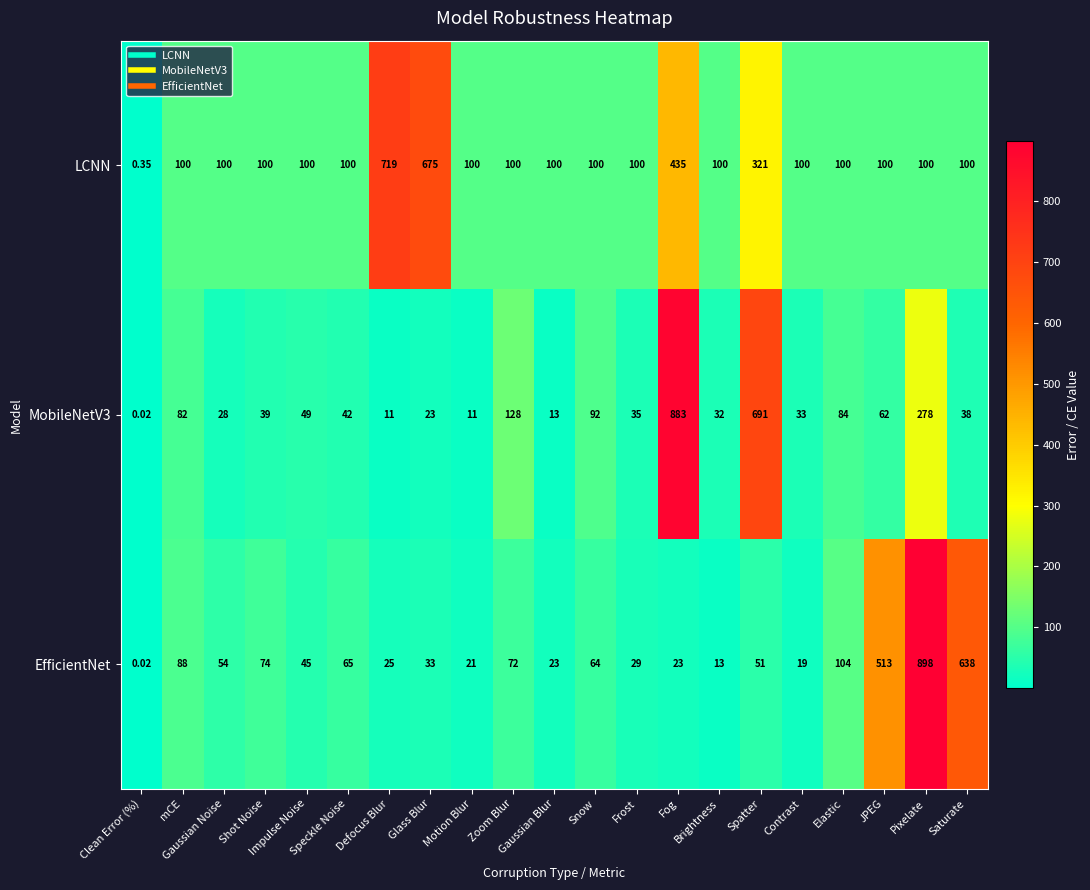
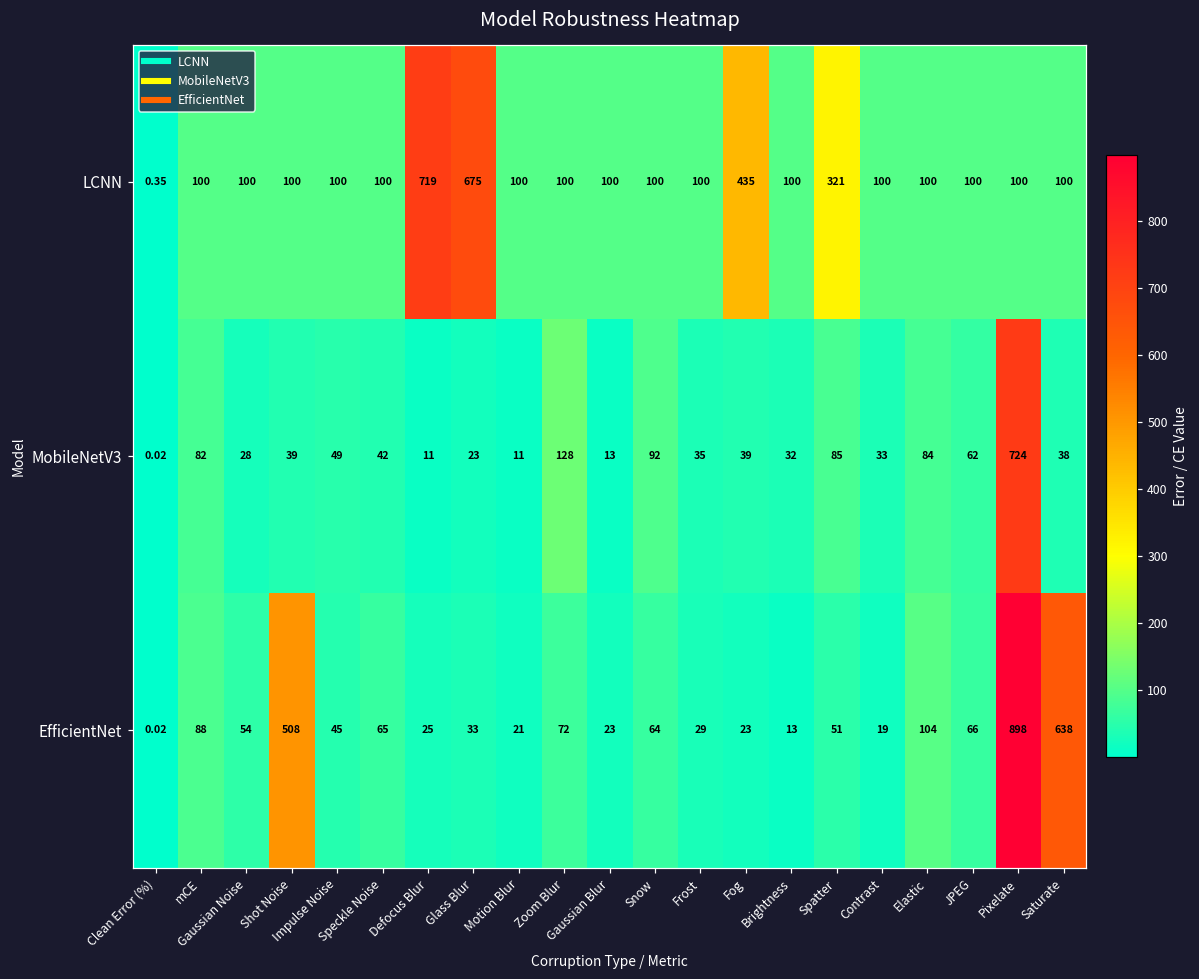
  {
    "LCNN": {
      "Clean Error (%)": 0.35,
      "mCE": 100,
      "Gaussian Noise": 100,
      "Shot Noise": 100,
      "Impulse Noise": 100,
      "Speckle Noise": 100,
      "Defocus Blur": 719,
      "Glass Blur": 675,
      "Motion Blur": 100,
      "Zoom Blur": 100,
      "Gaussian Blur": 100,
      "Snow": 100,
      "Frost": 100,
      "Fog": 435,
      "Brightness": 100,
      "Spatter": 321,
      "Contrast": 100,
      "Elastic": 100,
      "JPEG": 100,
      "Pixelate": 100,
      "Saturate": 100
    },
    "MobileNetV3": {
      "Clean Error (%)": 0.02,
      "mCE": 82,
      "Gaussian Noise": 28,
      "Shot Noise": 39,
      "Impulse Noise": 49,
      "Speckle Noise": 42,
      "Defocus Blur": 11,
      "Glass Blur": 23,
      "Motion Blur": 11,
      "Zoom Blur": 128,
      "Gaussian Blur": 13,
      "Snow": 92,
      "Frost": 35,
-     "Fog": 883,
+     "Fog": 39,
      "Brightness": 32,
-     "Spatter": 691,
+     "Spatter": 85,
      "Contrast": 33,
      "Elastic": 84,
      "JPEG": 62,
-     "Pixelate": 278,
+     "Pixelate": 724,
      "Saturate": 38
    },
    "EfficientNet": {
      "Clean Error (%)": 0.02,
      "mCE": 88,
      "Gaussian Noise": 54,
-     "Shot Noise": 74,
+     "Shot Noise": 508,
      "Impulse Noise": 45,
      "Speckle Noise": 65,
      "Defocus Blur": 25,
      "Glass Blur": 33,
      "Motion Blur": 21,
      "Zoom Blur": 72,
      "Gaussian Blur": 23,
      "Snow": 64,
      "Frost": 29,
      "Fog": 23,
      "Brightness": 13,
      "Spatter": 51,
      "Contrast": 19,
      "Elastic": 104,
-     "JPEG": 513,
+     "JPEG": 66,
      "Pixelate": 898,
      "Saturate": 638
    }
  }
